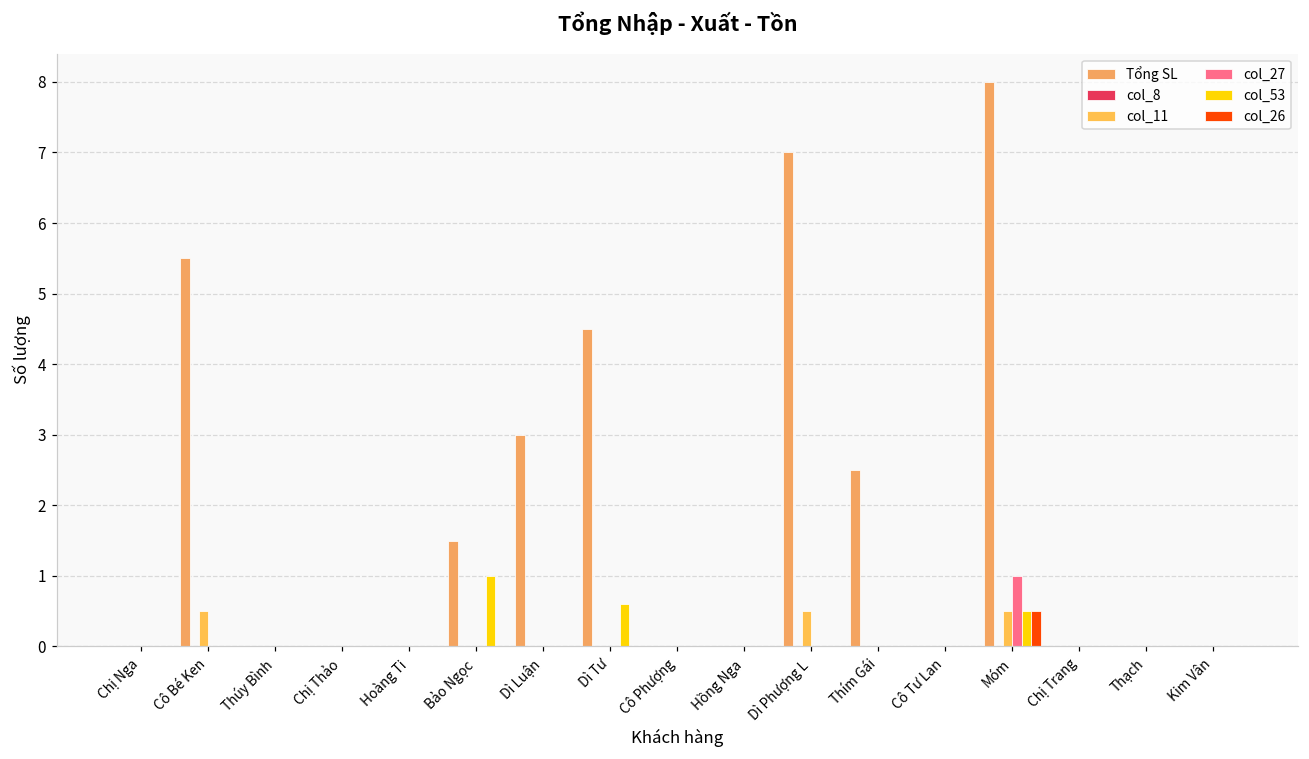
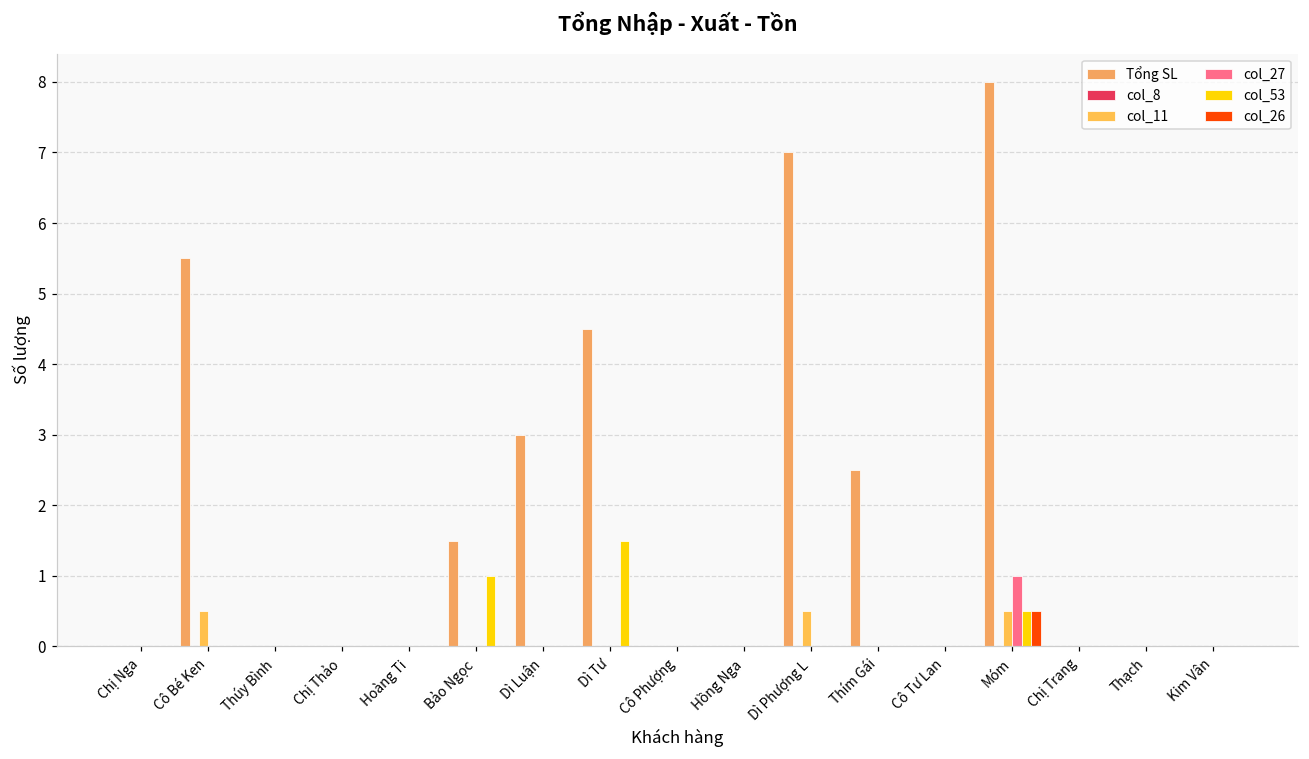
  {
    "col_8": {
      "Chị Nga": 0.0,
      "Cô Bé Ken": 0.0,
      "Thúy Bình": 0.0,
      "Chị Thảo": 0.0,
      "Hoàng Ti": 0.0,
      "Bảo Ngọc": 0.0,
      "Dì Luận": 0.0,
      "Dì Tư": 0.0,
      "Cô Phượng": 0.0,
      "Hồng Nga": 0.0,
      "Dì Phượng L": 0.0,
      "Thím Gái": 0.0,
      "Cô Tư Lan": 0.0,
      "Móm": 0.0,
      "Chị Trang": 0.0,
      "Thạch": 0.0,
      "Kim Vân": 0.0
    },
    "col_27": {
      "Chị Nga": 0.0,
      "Cô Bé Ken": 0.0,
      "Thúy Bình": 0.0,
      "Chị Thảo": 0.0,
      "Hoàng Ti": 0.0,
      "Bảo Ngọc": 0.0,
      "Dì Luận": 0.0,
      "Dì Tư": 0.0,
      "Cô Phượng": 0.0,
      "Hồng Nga": 0.0,
      "Dì Phượng L": 0.0,
      "Thím Gái": 0.0,
      "Cô Tư Lan": 0.0,
      "Móm": 1.0,
      "Chị Trang": 0.0,
      "Thạch": 0.0,
      "Kim Vân": 0.0
    },
    "col_53": {
      "Chị Nga": 0.0,
      "Cô Bé Ken": 0.0,
      "Thúy Bình": 0.0,
      "Chị Thảo": 0.0,
      "Hoàng Ti": 0.0,
      "Bảo Ngọc": 1.0,
      "Dì Luận": 0.0,
-     "Dì Tư": 0.6,
+     "Dì Tư": 1.5,
      "Cô Phượng": 0.0,
      "Hồng Nga": 0.0,
      "Dì Phượng L": 0.0,
      "Thím Gái": 0.0,
      "Cô Tư Lan": 0.0,
      "Móm": 0.5,
      "Chị Trang": 0.0,
      "Thạch": 0.0,
      "Kim Vân": 0.0
    },
    "col_26": {
      "Chị Nga": 0.0,
      "Cô Bé Ken": 0.0,
      "Thúy Bình": 0.0,
      "Chị Thảo": 0.0,
      "Hoàng Ti": 0.0,
      "Bảo Ngọc": 0.0,
      "Dì Luận": 0.0,
      "Dì Tư": 0.0,
      "Cô Phượng": 0.0,
      "Hồng Nga": 0.0,
      "Dì Phượng L": 0.0,
      "Thím Gái": 0.0,
      "Cô Tư Lan": 0.0,
      "Móm": 0.5,
      "Chị Trang": 0.0,
      "Thạch": 0.0,
      "Kim Vân": 0.0
    }
  }
